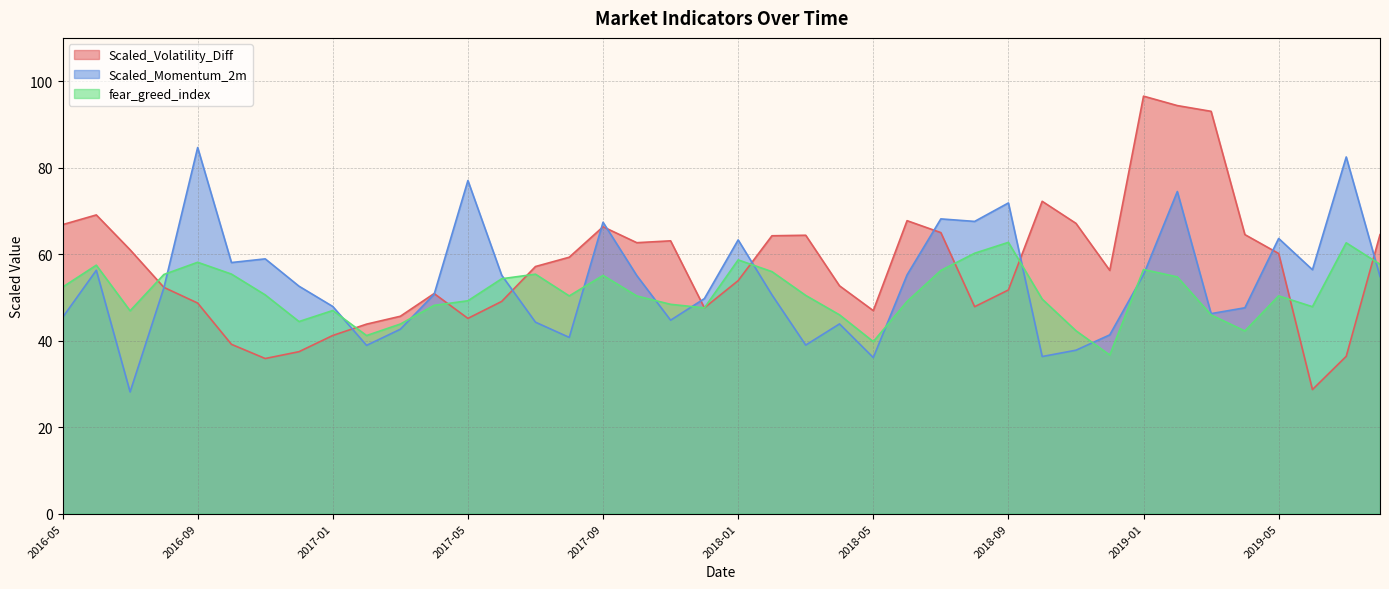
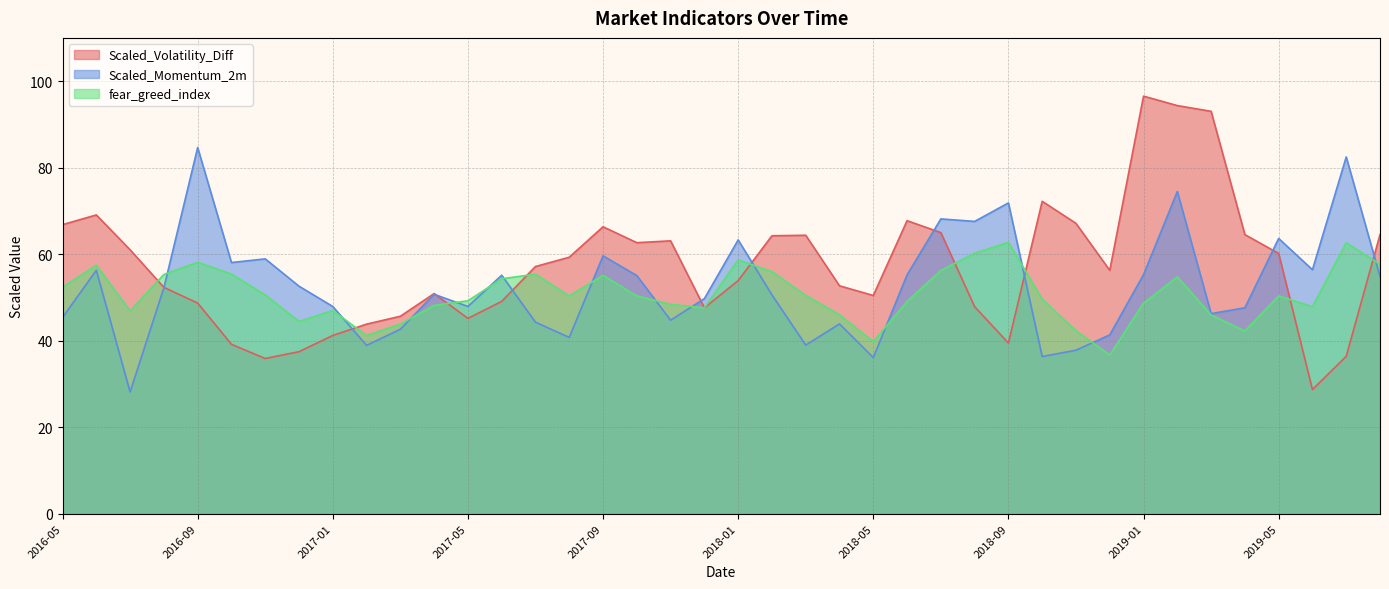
  {
    "Scaled_Volatility_Diff": {
      "2016-05": 67,
      "2016-09": 49,
      "2017-01": 41,
      "2017-05": 45,
      "2017-09": 66,
      "2018-01": 54,
-     "2018-05": 47,
-     "2018-09": 52,
+     "2018-05": 50,
+     "2018-09": 39,
      "2019-01": 97,
      "2019-05": 60
    },
    "Scaled_Momentum_2m": {
      "2016-05": 45,
      "2016-09": 85,
      "2017-01": 48,
-     "2017-05": 77,
-     "2017-09": 67,
+     "2017-05": 48,
+     "2017-09": 60,
      "2018-01": 63,
      "2018-05": 36,
      "2018-09": 72,
      "2019-01": 55,
      "2019-05": 64
    },
    "fear_greed_index": {
      "2016-05": 52,
      "2016-09": 58,
      "2017-01": 47,
      "2017-05": 49,
      "2017-09": 55,
      "2018-01": 59,
      "2018-05": 40,
      "2018-09": 63,
-     "2019-01": 56,
+     "2019-01": 49,
      "2019-05": 50
    }
  }
